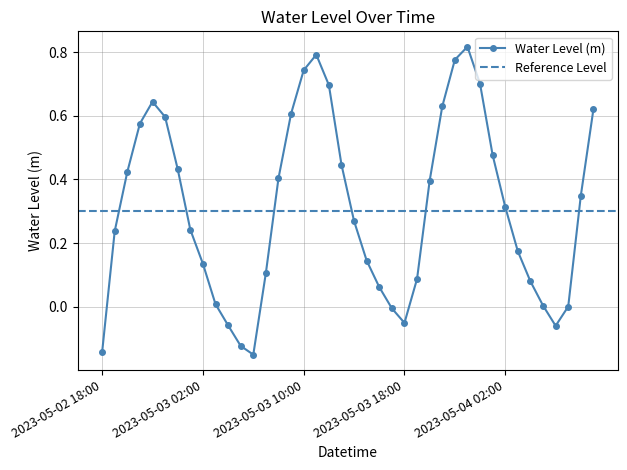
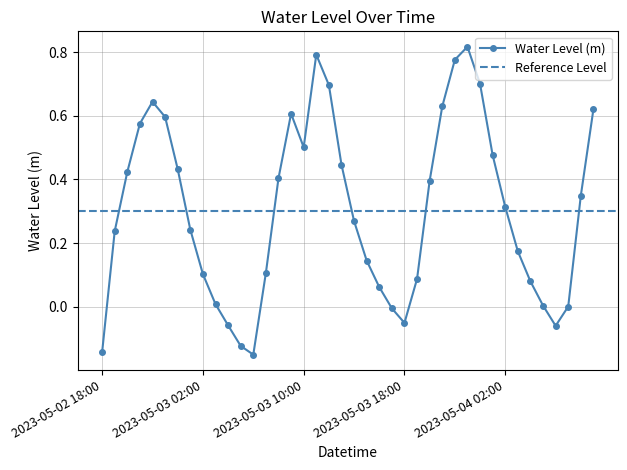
  {
    "2023-05-02 18:00": -0.14,
-   "2023-05-03 02:00": 0.14,
-   "2023-05-03 10:00": 0.74,
+   "2023-05-03 02:00": 0.10,
+   "2023-05-03 10:00": 0.50,
    "2023-05-03 18:00": -0.05,
    "2023-05-04 02:00": 0.31
  }
